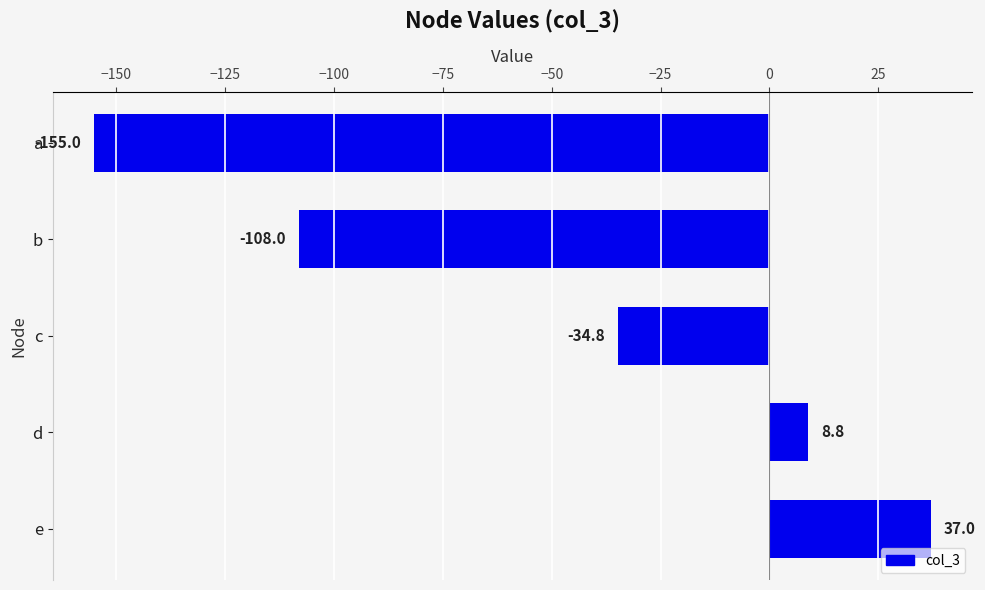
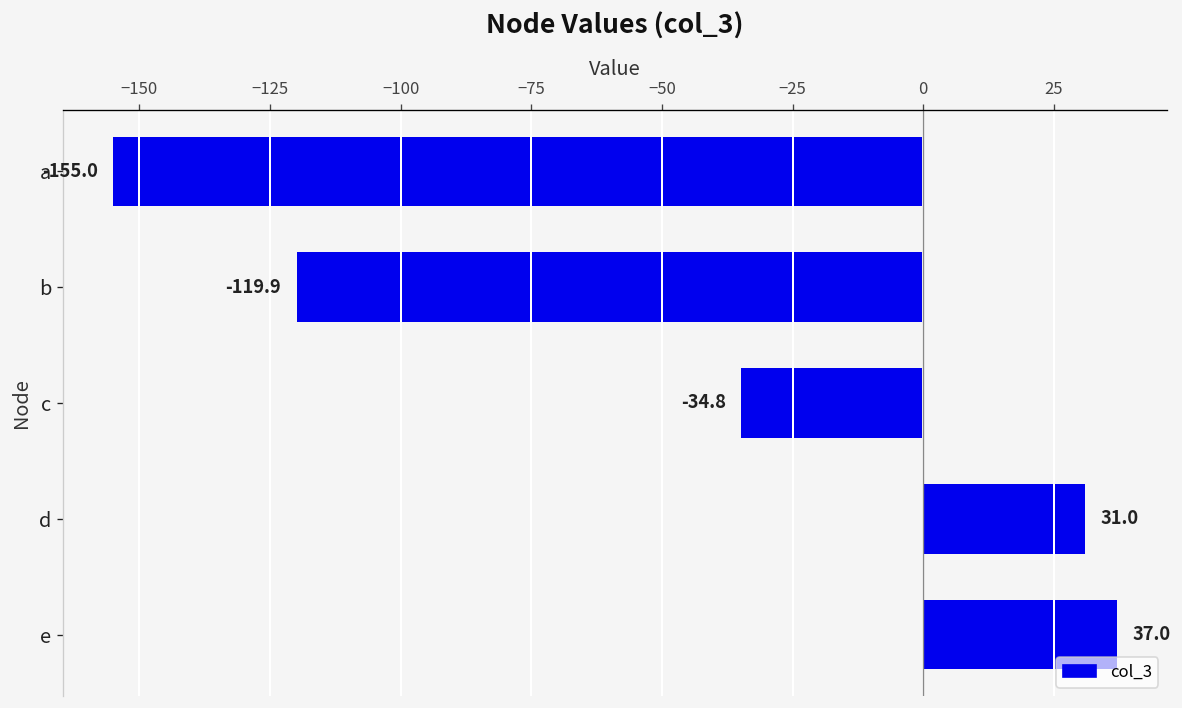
  {
    "a": -155.0,
-   "b": -108.0,
+   "b": -119.9,
    "c": -34.8,
-   "d": 8.8,
+   "d": 31.0,
    "e": 37.0
  }
